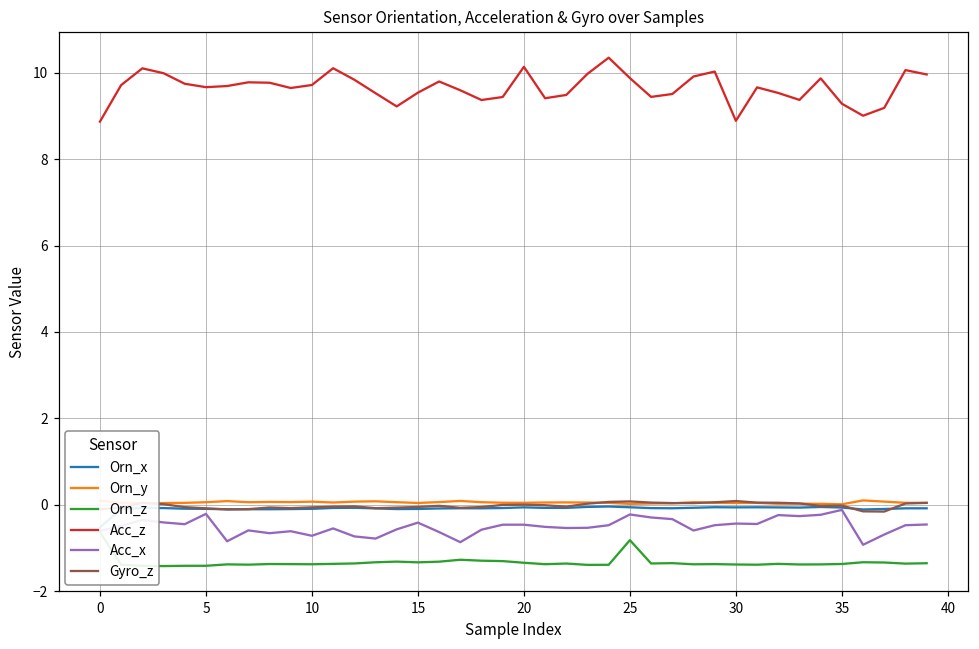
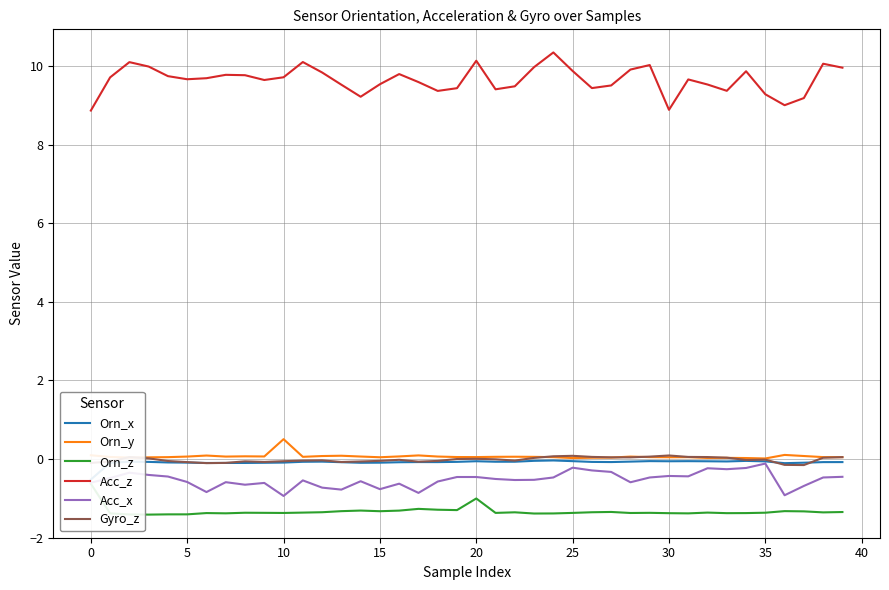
  {
    "Orn_x": {
      "25": -0.1,
      "30": -0.1
    },
    "Orn_y": {
      "5": 0.1,
-     "10": 0.1,
+     "10": 0.5,
      "15": 0.0
    },
    "Orn_z": {
      "5": -1.4,
      "10": -1.4,
      "15": -1.3,
-     "20": -1.3,
-     "25": -0.8,
+     "20": -1.0,
+     "25": -1.4,
      "30": -1.4,
      "35": -1.4
    },
    "Acc_z": {
      "0": 8.9,
      "5": 9.7,
      "10": 9.7,
      "15": 9.5,
      "20": 10.1,
      "25": 9.9,
      "30": 8.9,
      "35": 9.3
    },
    "Acc_x": {
-     "5": -0.2,
-     "10": -0.7,
-     "15": -0.4,
+     "5": -0.6,
+     "10": -0.9,
+     "15": -0.8,
      "20": -0.5,
      "25": -0.2,
      "30": -0.4
    }
  }
